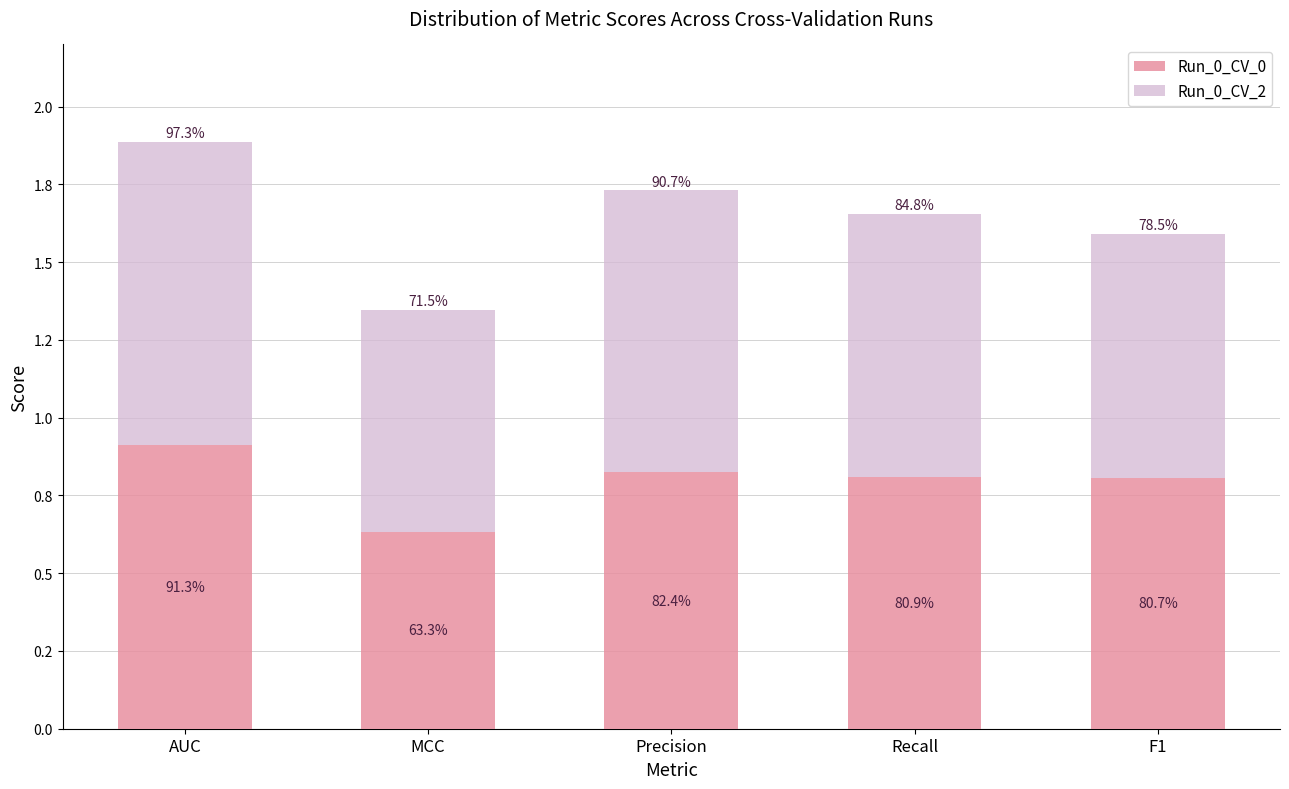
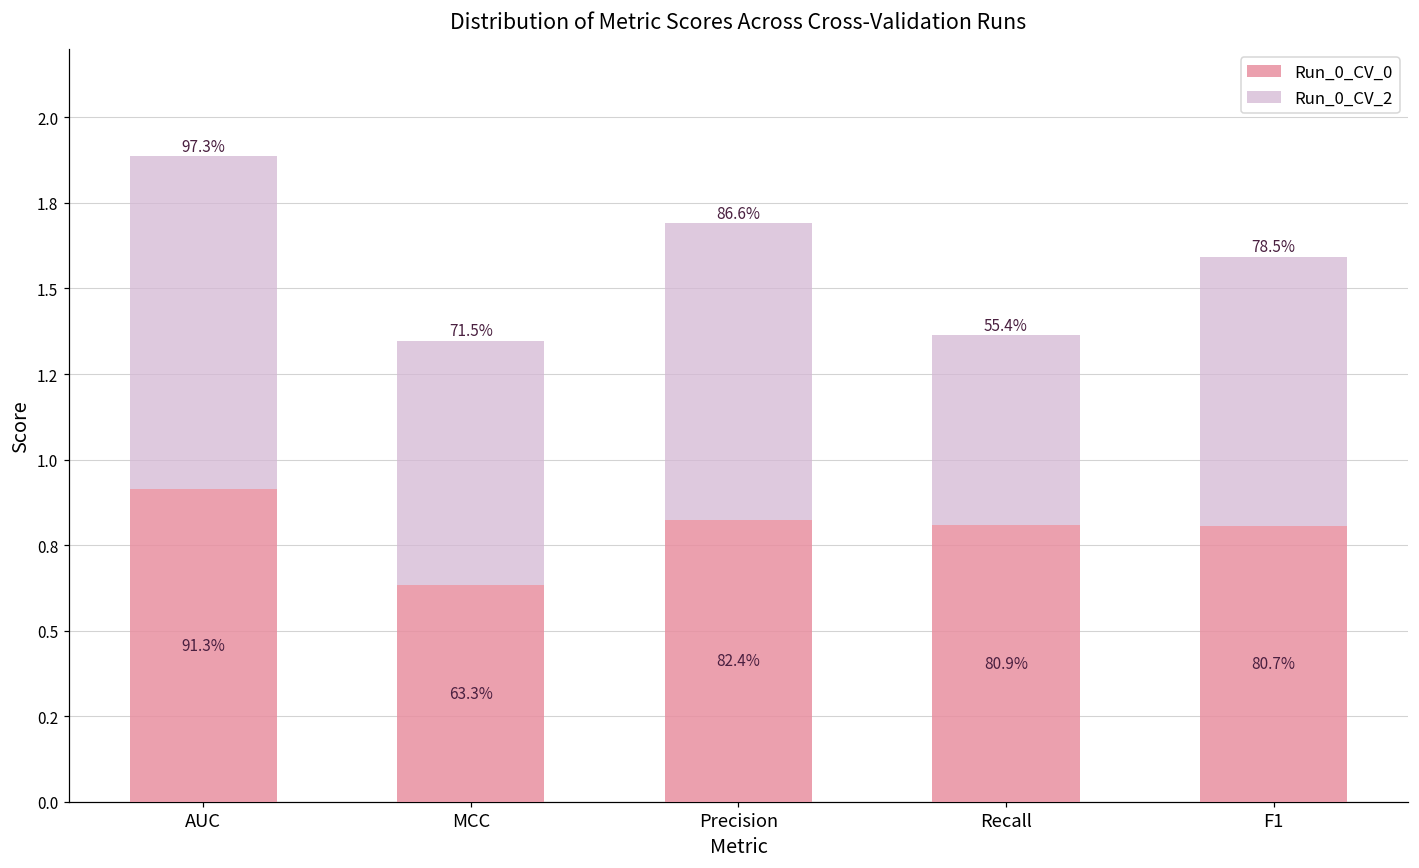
  {
    "Run_0_CV_0": {
      "AUC": "91.3%",
      "MCC": "63.3%",
      "Precision": "82.4%",
      "Recall": "80.9%",
      "F1": "80.7%"
    },
    "Run_0_CV_2": {
      "AUC": "97.3%",
      "MCC": "71.5%",
-     "Precision": "90.7%",
-     "Recall": "84.8%",
+     "Precision": "86.6%",
+     "Recall": "55.4%",
      "F1": "78.5%"
    }
  }
